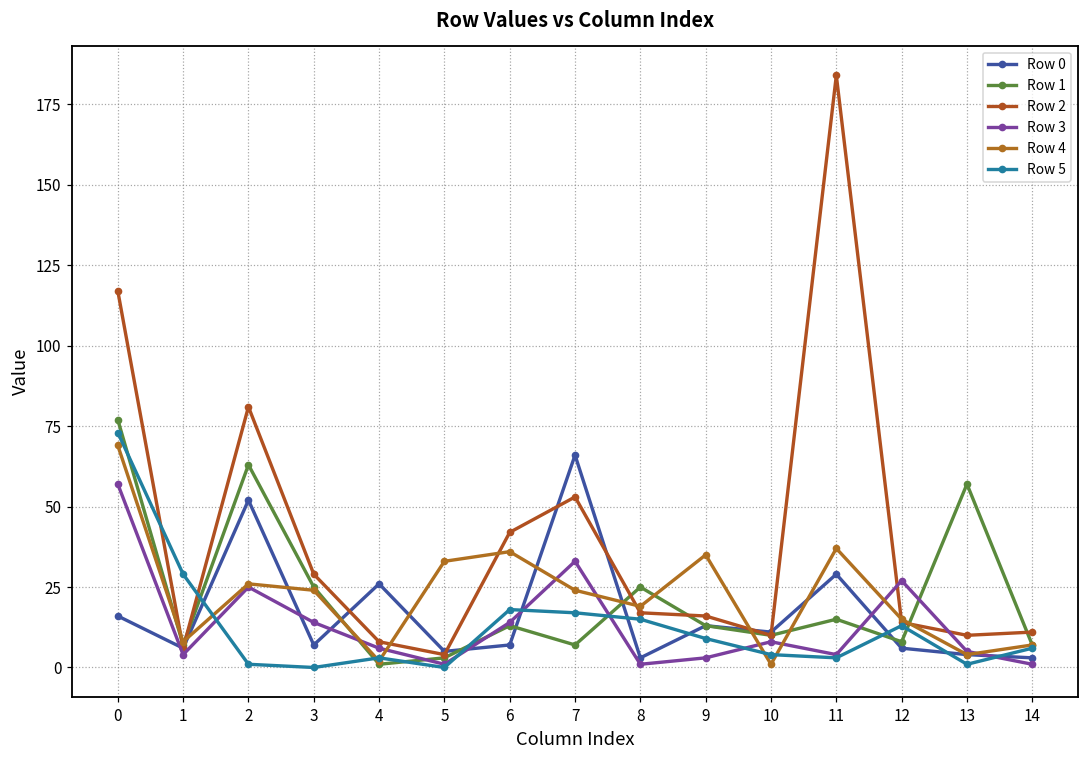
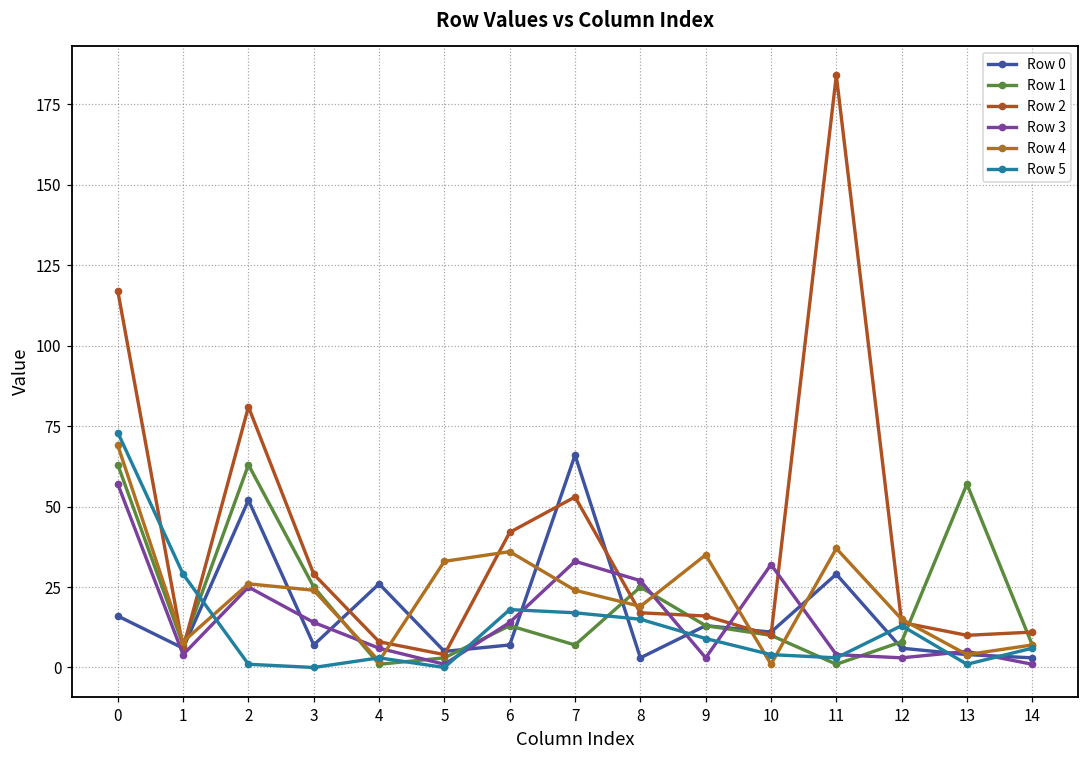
  {
    "Row 1": {
-     "0": 77,
+     "0": 63,
      "1": 7,
      "2": 63,
      "3": 25,
      "4": 1,
      "5": 3,
      "6": 13,
      "7": 7,
      "8": 25,
-     "11": 15,
+     "11": 1,
      "12": 8,
      "13": 57
    },
    "Row 3": {
      "0": 57,
      "1": 4,
      "2": 25,
      "3": 14,
      "4": 6,
      "5": 1,
      "6": 14,
      "7": 33,
-     "8": 1,
+     "8": 27,
      "9": 3,
-     "10": 8,
+     "10": 32,
      "11": 4,
-     "12": 27,
+     "12": 3,
      "13": 5,
      "14": 1
    }
  }
